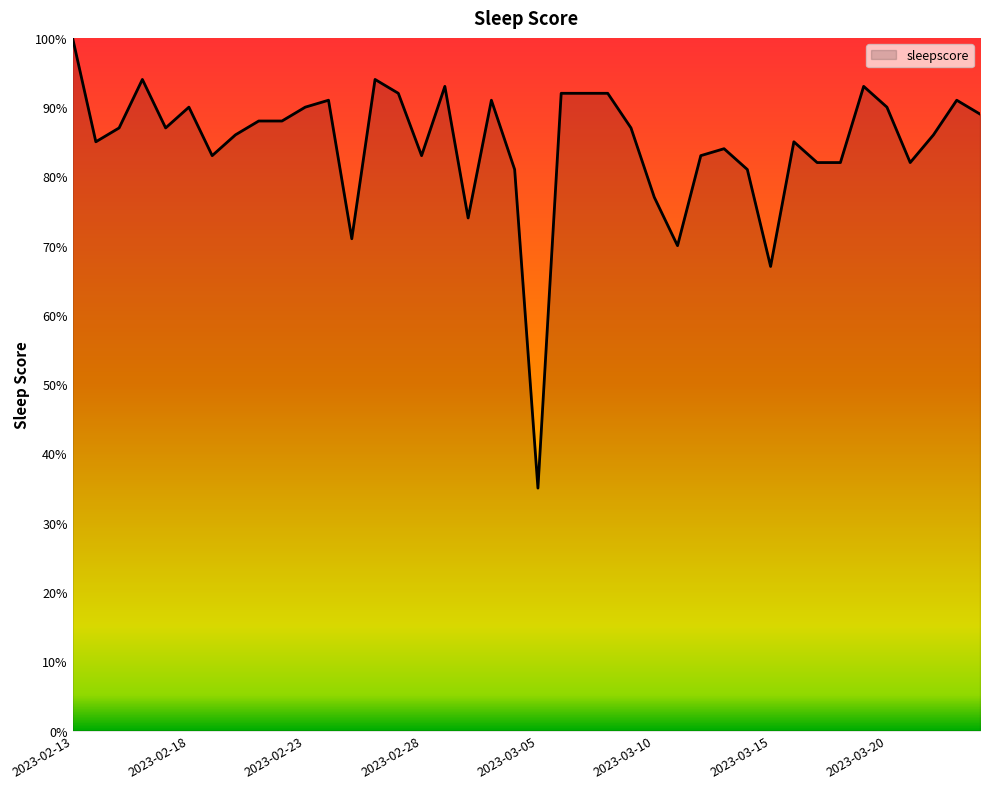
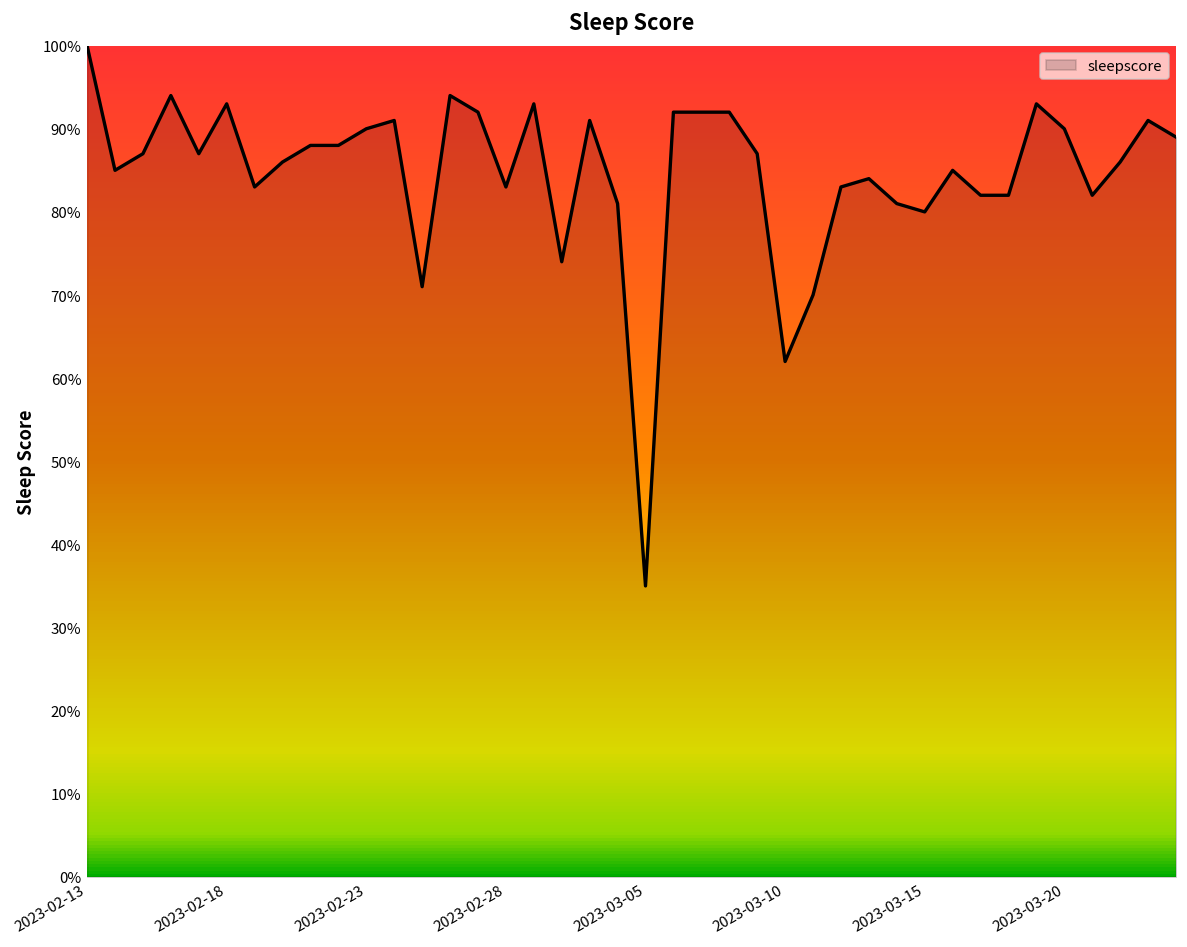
  {
    "2023-02-13": "100%",
-   "2023-02-18": "90%",
+   "2023-02-18": "93%",
    "2023-02-23": "90%",
    "2023-02-28": "83%",
    "2023-03-05": "35%",
-   "2023-03-10": "77%",
-   "2023-03-15": "67%",
+   "2023-03-10": "62%",
+   "2023-03-15": "80%",
    "2023-03-20": "90%"
  }
